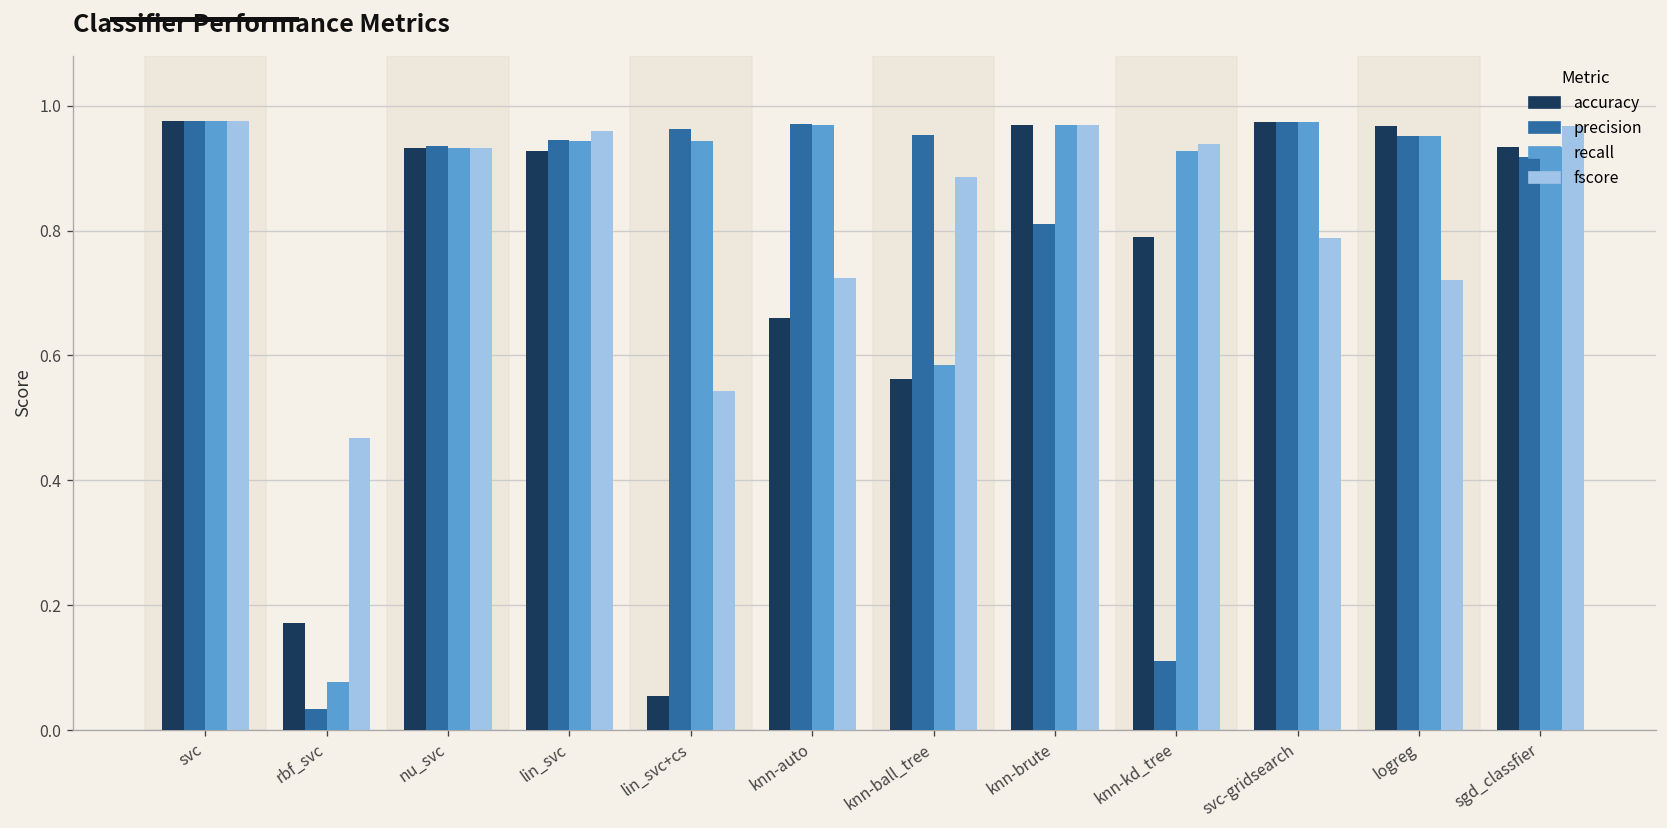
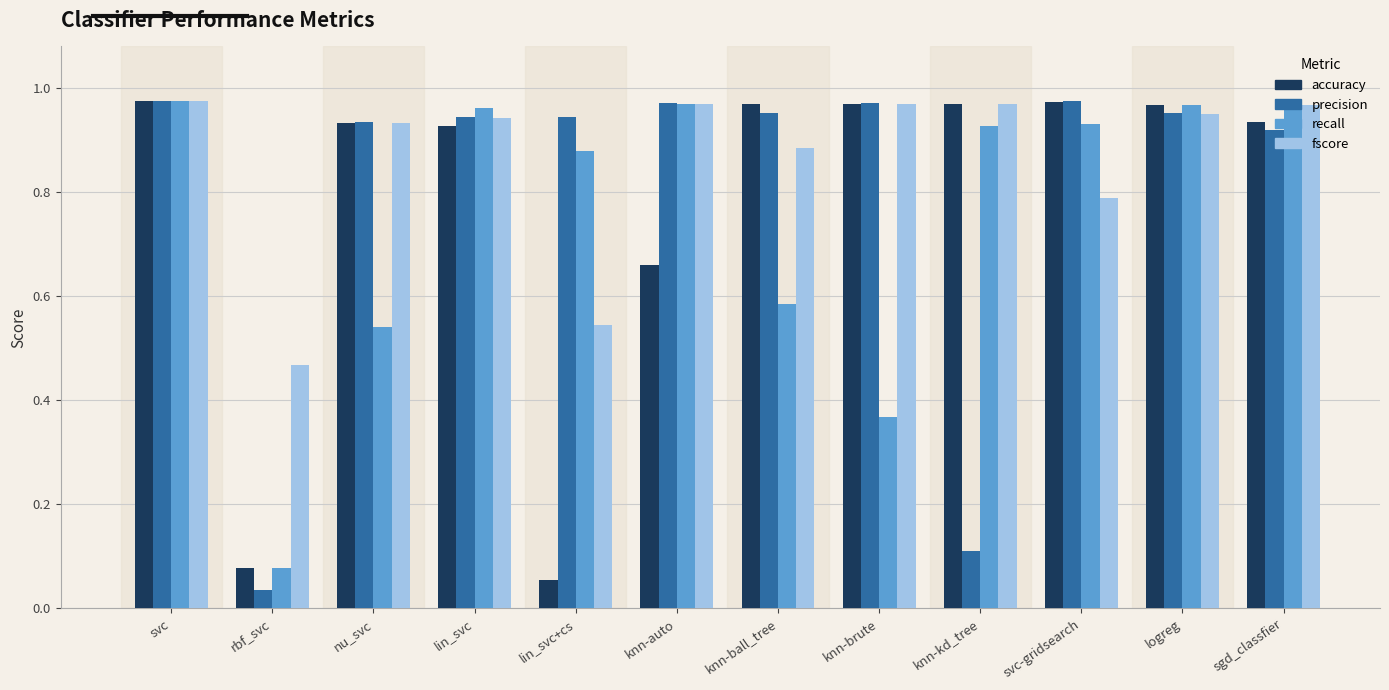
  {
    "accuracy": {
      "svc": 0.97,
-     "rbf_svc": 0.17,
+     "rbf_svc": 0.08,
      "nu_svc": 0.93,
      "lin_svc": 0.93,
      "lin_svc+cs": 0.05,
      "knn-auto": 0.66,
-     "knn-ball_tree": 0.56,
+     "knn-ball_tree": 0.97,
      "knn-brute": 0.97,
-     "knn-kd_tree": 0.79,
+     "knn-kd_tree": 0.97,
      "svc-gridsearch": 0.97,
      "logreg": 0.97,
      "sgd_classfier": 0.93
    },
    "precision": {
      "svc": 0.98,
      "rbf_svc": 0.03,
      "nu_svc": 0.94,
      "lin_svc": 0.95,
-     "lin_svc+cs": 0.96,
+     "lin_svc+cs": 0.95,
      "knn-auto": 0.97,
      "knn-ball_tree": 0.95,
-     "knn-brute": 0.81,
+     "knn-brute": 0.97,
      "knn-kd_tree": 0.11,
      "svc-gridsearch": 0.97,
      "logreg": 0.95,
      "sgd_classfier": 0.92
    },
    "recall": {
      "svc": 0.97,
      "rbf_svc": 0.08,
-     "nu_svc": 0.93,
-     "lin_svc": 0.94,
-     "lin_svc+cs": 0.94,
+     "nu_svc": 0.54,
+     "lin_svc": 0.96,
+     "lin_svc+cs": 0.88,
      "knn-auto": 0.97,
      "knn-ball_tree": 0.59,
-     "knn-brute": 0.97,
+     "knn-brute": 0.37,
      "knn-kd_tree": 0.93,
-     "svc-gridsearch": 0.97,
-     "logreg": 0.95,
-     "sgd_classfier": 0.93
+     "svc-gridsearch": 0.93,
+     "logreg": 0.97,
+     "sgd_classfier": 0.96
    },
    "fscore": {
      "svc": 0.97,
      "rbf_svc": 0.47,
      "nu_svc": 0.93,
-     "lin_svc": 0.96,
+     "lin_svc": 0.94,
      "lin_svc+cs": 0.54,
-     "knn-auto": 0.72,
+     "knn-auto": 0.97,
      "knn-ball_tree": 0.89,
      "knn-brute": 0.97,
-     "knn-kd_tree": 0.94,
+     "knn-kd_tree": 0.97,
      "svc-gridsearch": 0.79,
-     "logreg": 0.72,
+     "logreg": 0.95,
      "sgd_classfier": 0.97
    }
  }
